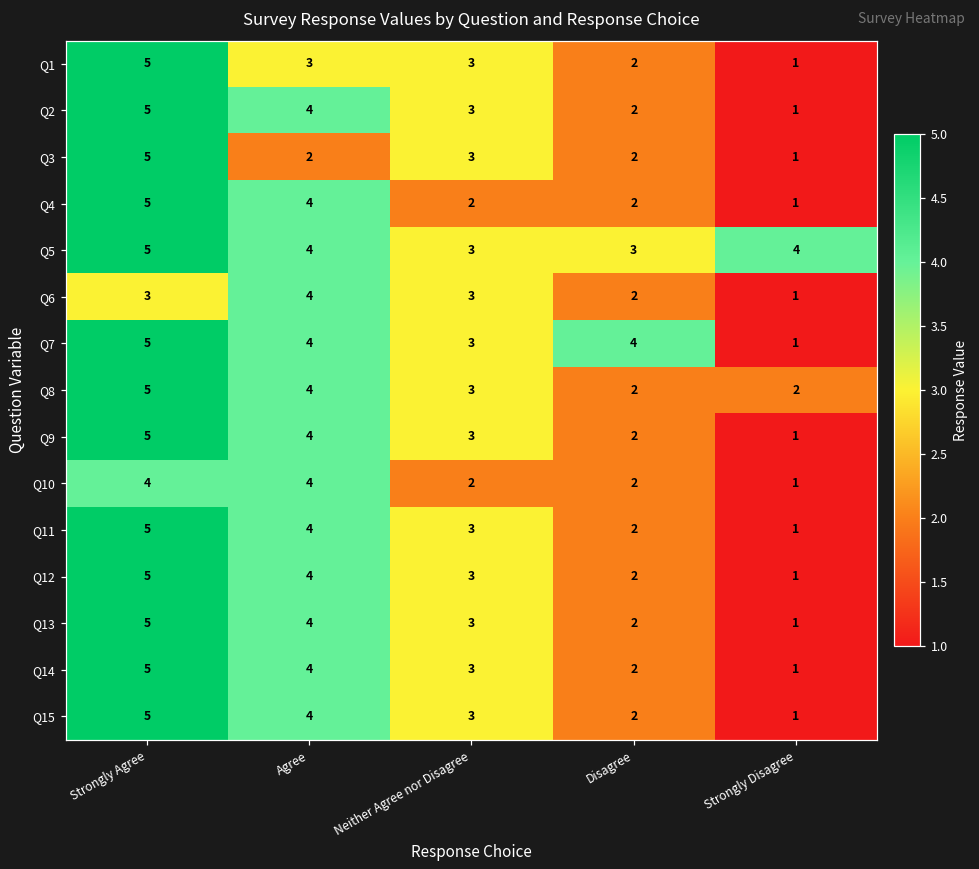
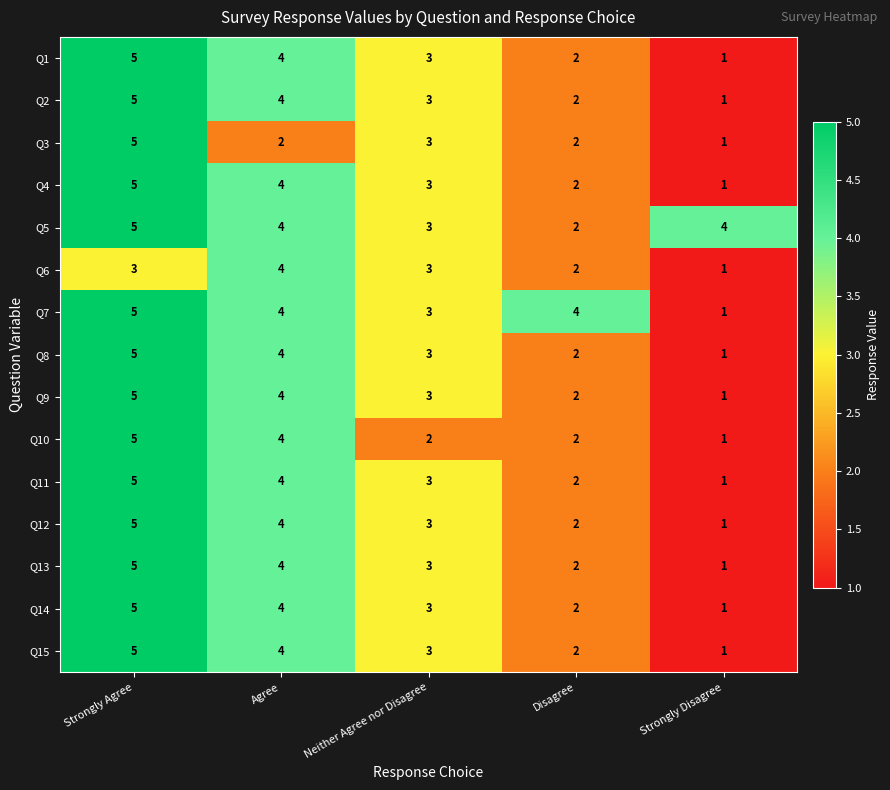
  {
    "Q1": {
      "Strongly Agree": 5,
-     "Agree": 3,
+     "Agree": 4,
      "Neither Agree nor Disagree": 3,
      "Disagree": 2,
      "Strongly Disagree": 1
    },
    "Q2": {
      "Strongly Agree": 5,
      "Agree": 4,
      "Neither Agree nor Disagree": 3,
      "Disagree": 2,
      "Strongly Disagree": 1
    },
    "Q3": {
      "Strongly Agree": 5,
      "Agree": 2,
      "Neither Agree nor Disagree": 3,
      "Disagree": 2,
      "Strongly Disagree": 1
    },
    "Q4": {
      "Strongly Agree": 5,
      "Agree": 4,
-     "Neither Agree nor Disagree": 2,
+     "Neither Agree nor Disagree": 3,
      "Disagree": 2,
      "Strongly Disagree": 1
    },
    "Q5": {
      "Strongly Agree": 5,
      "Agree": 4,
      "Neither Agree nor Disagree": 3,
-     "Disagree": 3,
+     "Disagree": 2,
      "Strongly Disagree": 4
    },
    "Q6": {
      "Strongly Agree": 3,
      "Agree": 4,
      "Neither Agree nor Disagree": 3,
      "Disagree": 2,
      "Strongly Disagree": 1
    },
    "Q7": {
      "Strongly Agree": 5,
      "Agree": 4,
      "Neither Agree nor Disagree": 3,
      "Disagree": 4,
      "Strongly Disagree": 1
    },
    "Q8": {
      "Strongly Agree": 5,
      "Agree": 4,
      "Neither Agree nor Disagree": 3,
      "Disagree": 2,
-     "Strongly Disagree": 2
+     "Strongly Disagree": 1
    },
    "Q9": {
      "Strongly Agree": 5,
      "Agree": 4,
      "Neither Agree nor Disagree": 3,
      "Disagree": 2,
      "Strongly Disagree": 1
    },
    "Q10": {
-     "Strongly Agree": 4,
+     "Strongly Agree": 5,
      "Agree": 4,
      "Neither Agree nor Disagree": 2,
      "Disagree": 2,
      "Strongly Disagree": 1
    },
    "Q11": {
      "Strongly Agree": 5,
      "Agree": 4,
      "Neither Agree nor Disagree": 3,
      "Disagree": 2,
      "Strongly Disagree": 1
    },
    "Q12": {
      "Strongly Agree": 5,
      "Agree": 4,
      "Neither Agree nor Disagree": 3,
      "Disagree": 2,
      "Strongly Disagree": 1
    },
    "Q13": {
      "Strongly Agree": 5,
      "Agree": 4,
      "Neither Agree nor Disagree": 3,
      "Disagree": 2,
      "Strongly Disagree": 1
    },
    "Q14": {
      "Strongly Agree": 5,
      "Agree": 4,
      "Neither Agree nor Disagree": 3,
      "Disagree": 2,
      "Strongly Disagree": 1
    },
    "Q15": {
      "Strongly Agree": 5,
      "Agree": 4,
      "Neither Agree nor Disagree": 3,
      "Disagree": 2,
      "Strongly Disagree": 1
    }
  }
